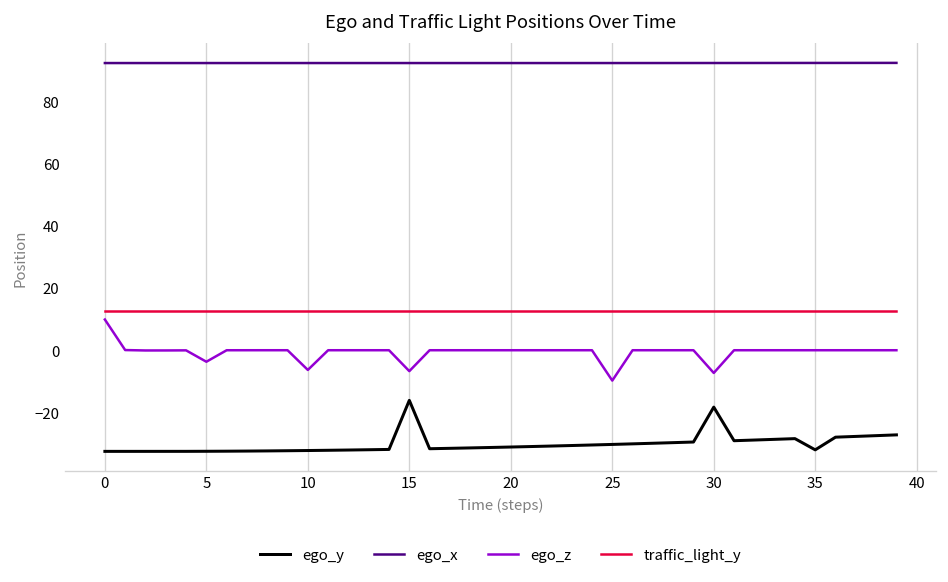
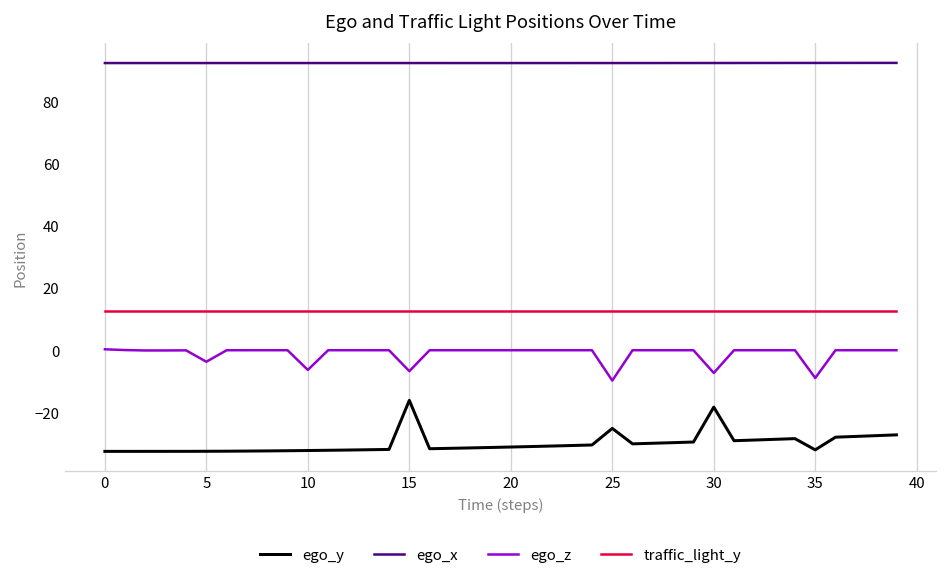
  {
    "ego_y": {
      "0": -33,
      "5": -33,
      "10": -32,
      "15": -16,
      "20": -31,
-     "25": -30,
+     "25": -25,
      "30": -18,
      "35": -32
    },
    "ego_x": {
      "0": 92,
      "5": 92,
      "10": 92,
      "15": 92,
      "20": 92,
      "25": 92,
      "30": 92,
      "35": 92
    },
    "ego_z": {
-     "0": 10,
+     "0": 0,
      "5": -4,
      "10": -6,
      "15": -7,
      "20": 0,
      "25": -10,
      "30": -7,
-     "35": 0
+     "35": -9
    },
    "traffic_light_y": {
      "0": 13,
      "5": 13,
      "10": 13,
      "15": 13,
      "20": 13,
      "25": 13,
      "30": 13,
      "35": 13
    }
  }
